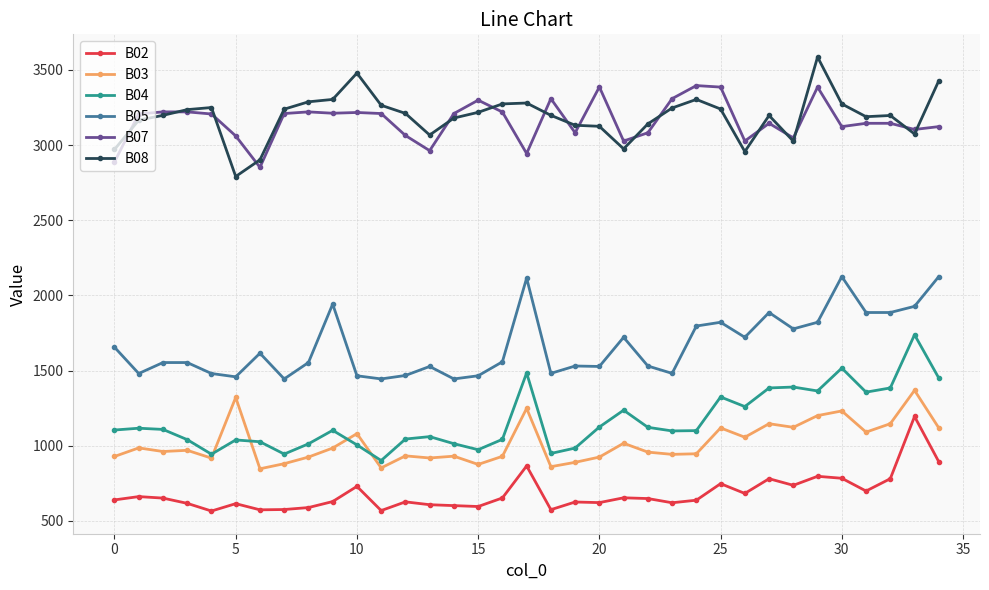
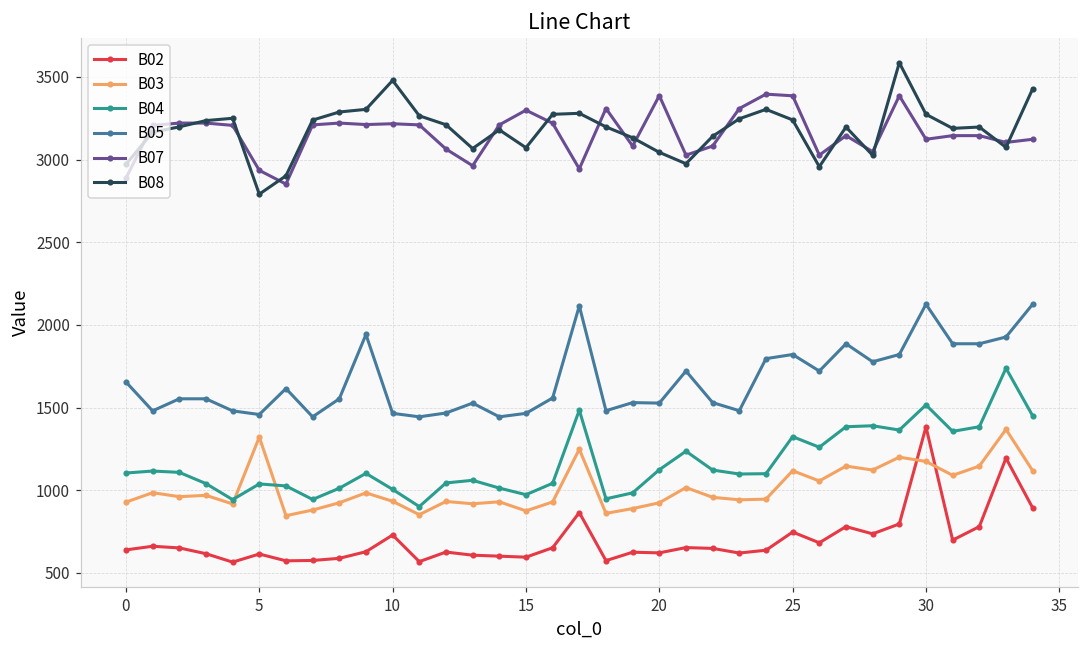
  {
    "B02": {
      "0": 640,
      "5": 610,
      "10": 730,
      "15": 600,
      "20": 620,
      "25": 750,
-     "30": 780
+     "30": 1380
    },
    "B03": {
      "0": 930,
      "5": 1320,
-     "10": 1080,
+     "10": 930,
      "15": 880,
      "20": 920,
      "25": 1120,
-     "30": 1230
+     "30": 1170
    },
    "B07": {
-     "5": 3060,
+     "5": 2940,
      "10": 3220,
      "15": 3300,
      "20": 3390,
      "25": 3390,
      "30": 3120
    },
    "B08": {
      "5": 2790,
      "10": 3480,
-     "15": 3220,
-     "20": 3130,
+     "15": 3070,
+     "20": 3040,
      "25": 3240,
      "30": 3270
    }
  }
